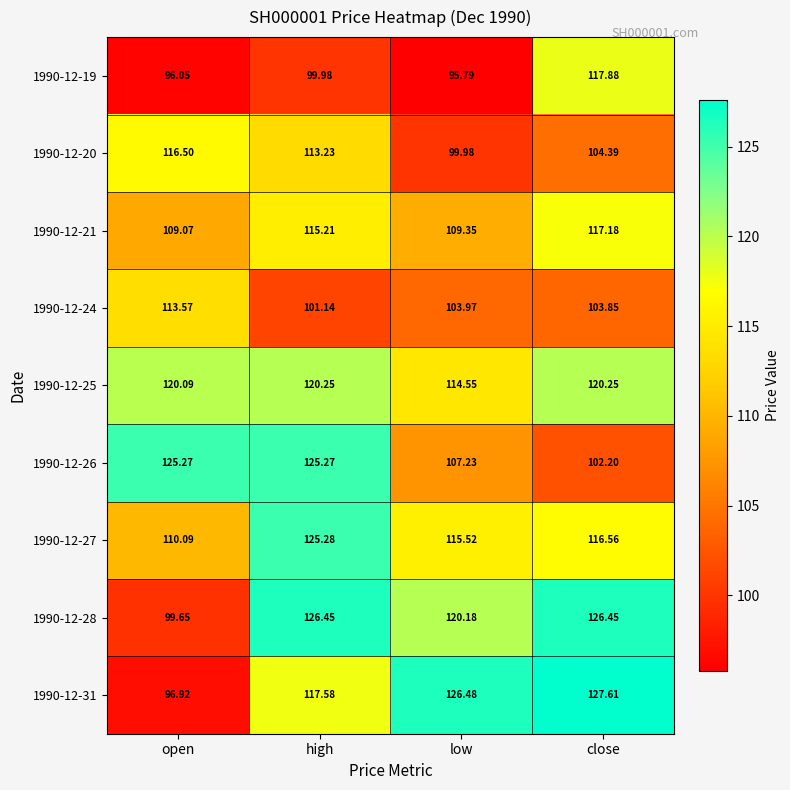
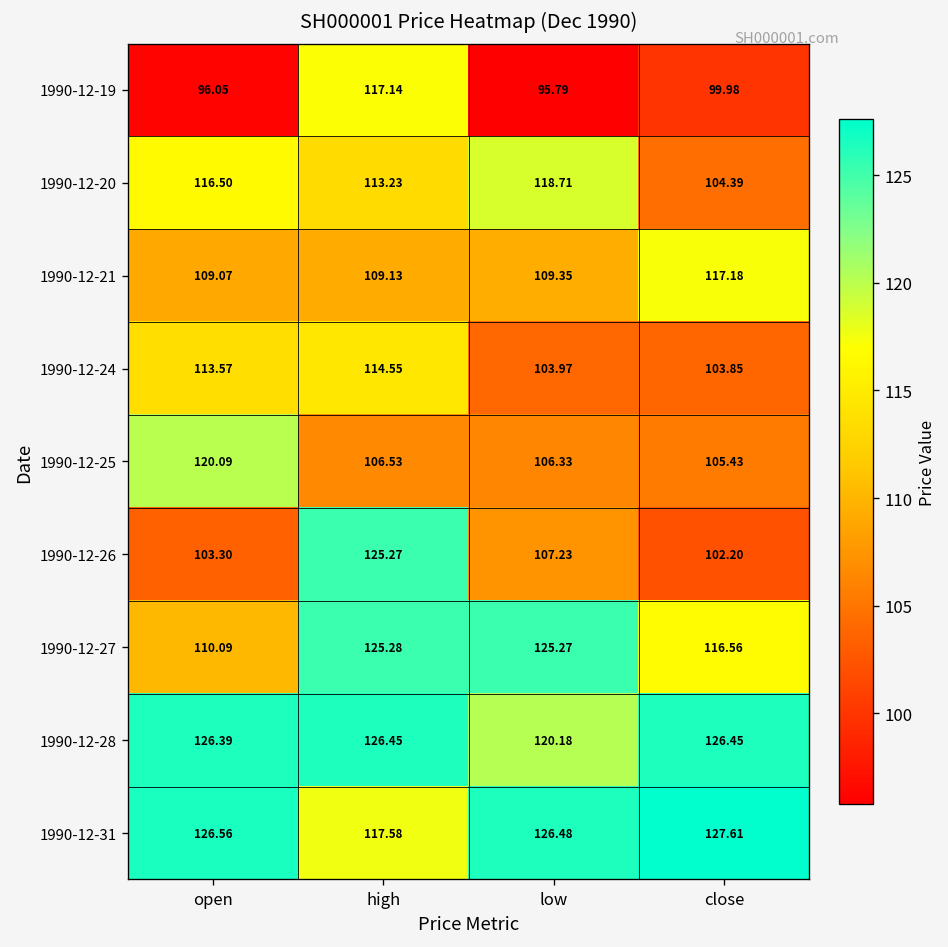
  {
    "1990-12-19": {
      "open": 96.05,
-     "high": 99.98,
+     "high": 117.14,
      "low": 95.79,
-     "close": 117.88
+     "close": 99.98
    },
    "1990-12-20": {
      "open": 116.50,
      "high": 113.23,
-     "low": 99.98,
+     "low": 118.71,
      "close": 104.39
    },
    "1990-12-21": {
      "open": 109.07,
-     "high": 115.21,
+     "high": 109.13,
      "low": 109.35,
      "close": 117.18
    },
    "1990-12-24": {
      "open": 113.57,
-     "high": 101.14,
+     "high": 114.55,
      "low": 103.97,
      "close": 103.85
    },
    "1990-12-25": {
      "open": 120.09,
-     "high": 120.25,
-     "low": 114.55,
-     "close": 120.25
+     "high": 106.53,
+     "low": 106.33,
+     "close": 105.43
    },
    "1990-12-26": {
-     "open": 125.27,
+     "open": 103.30,
      "high": 125.27,
      "low": 107.23,
      "close": 102.20
    },
    "1990-12-27": {
      "open": 110.09,
      "high": 125.28,
-     "low": 115.52,
+     "low": 125.27,
      "close": 116.56
    },
    "1990-12-28": {
-     "open": 99.65,
+     "open": 126.39,
      "high": 126.45,
      "low": 120.18,
      "close": 126.45
    },
    "1990-12-31": {
-     "open": 96.92,
+     "open": 126.56,
      "high": 117.58,
      "low": 126.48,
      "close": 127.61
    }
  }
